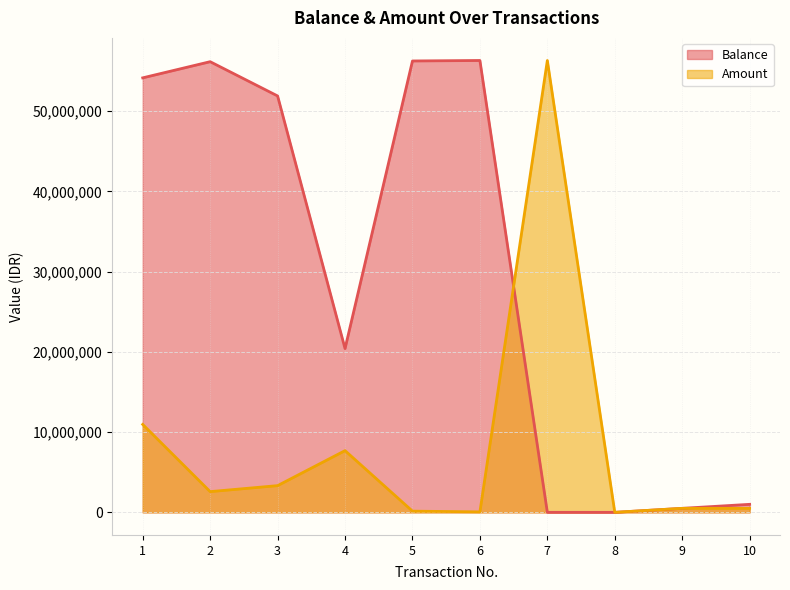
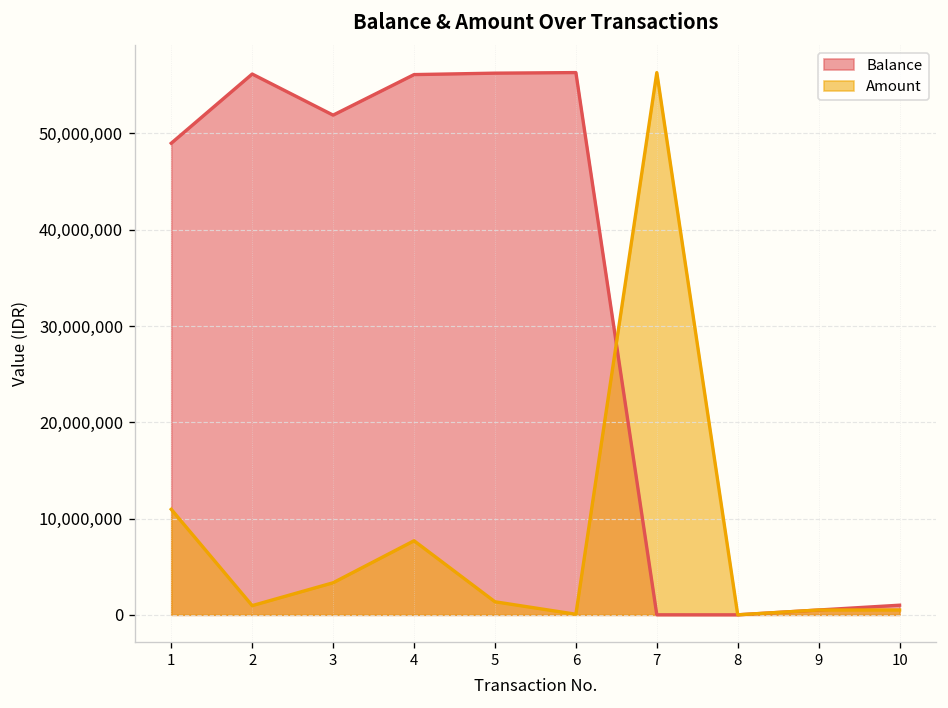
  {
    "Balance": {
-     "1": "54,000,000",
+     "1": "49,000,000",
      "2": "56,000,000",
      "3": "52,000,000",
-     "4": "20,000,000",
+     "4": "56,000,000",
      "5": "56,000,000",
      "6": "56,000,000",
      "7": "0",
      "10": "1,000,000"
    },
    "Amount": {
      "1": "11,000,000",
-     "2": "3,000,000",
+     "2": "1,000,000",
      "3": "3,000,000",
      "4": "8,000,000",
-     "5": "0",
+     "5": "1,000,000",
      "6": "0",
      "7": "56,000,000",
      "10": "1,000,000"
    }
  }
